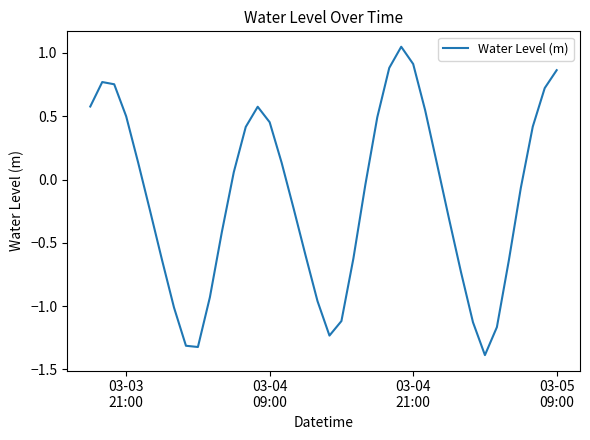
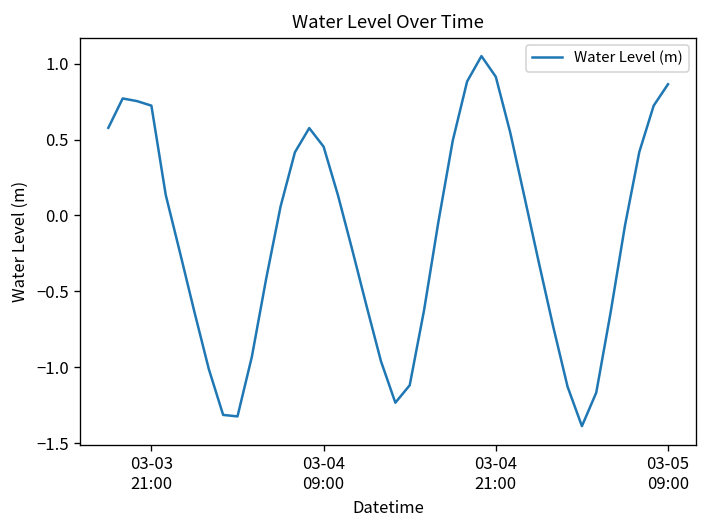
  {
-   "03-03 21:00": 0.50,
+   "03-03 21:00": 0.72,
    "03-04 09:00": 0.45,
    "03-04 21:00": 0.91,
    "03-05 09:00": 0.86
  }
